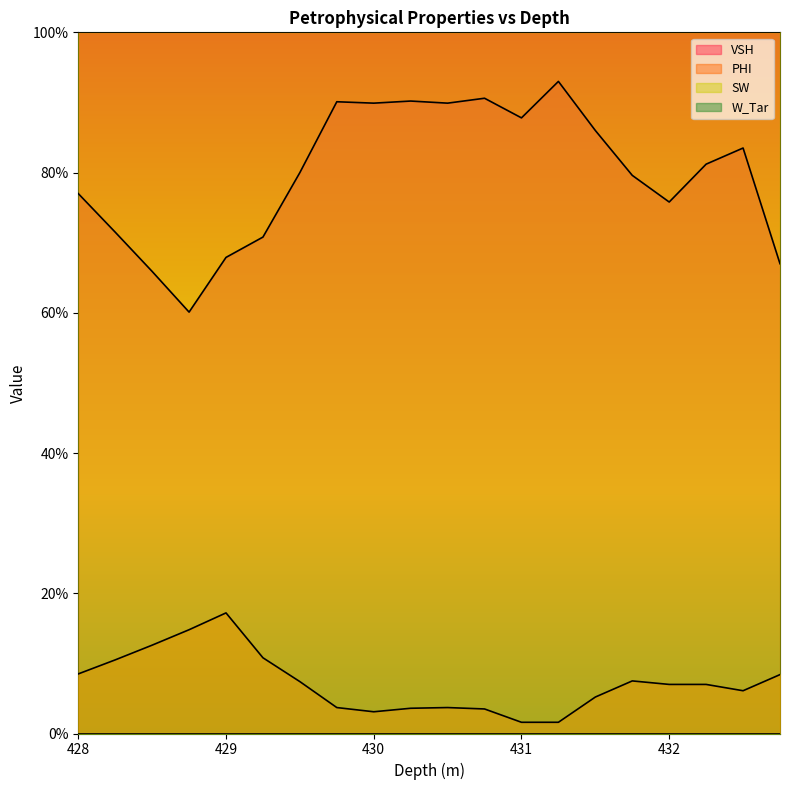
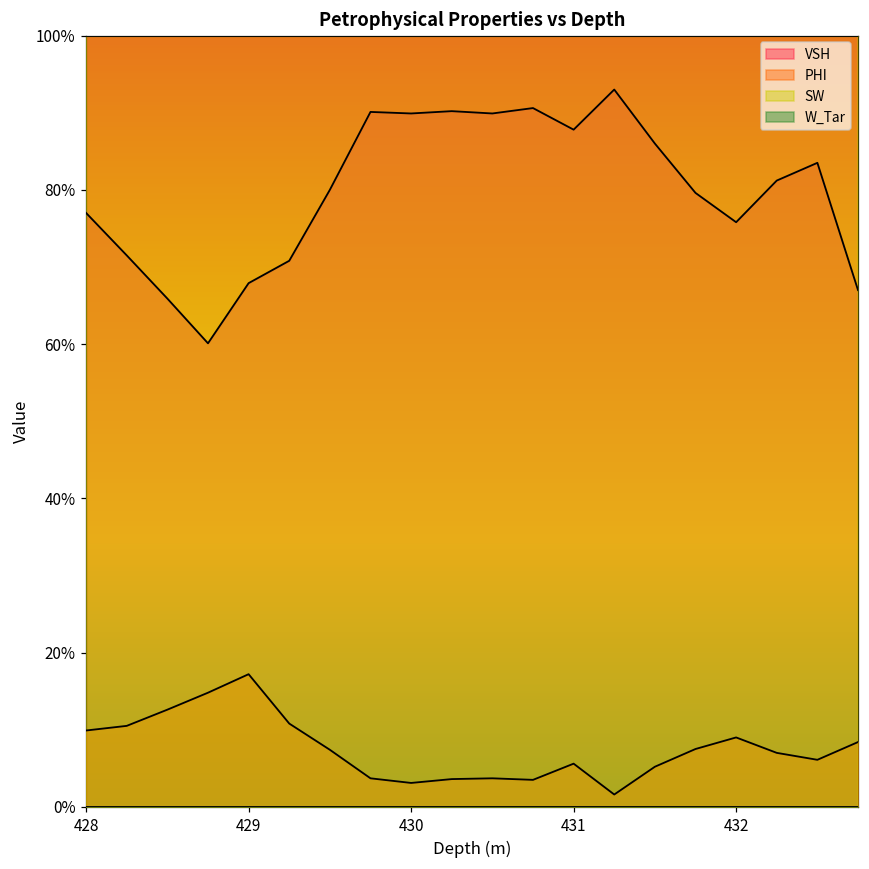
  {
    "VSH": {
      "428": "77%",
      "429": "68%",
      "430": "90%",
      "431": "88%",
      "432": "76%"
    },
    "PHI": {
-     "428": "9%",
+     "428": "10%",
      "429": "17%",
      "430": "3%",
-     "431": "2%",
-     "432": "7%"
+     "431": "6%",
+     "432": "9%"
    },
    "SW": {
      "428": "100%",
      "429": "100%",
      "430": "100%",
      "431": "100%",
      "432": "100%"
    },
    "W_Tar": {
      "428": "0%",
      "429": "0%",
      "430": "0%",
      "431": "0%",
      "432": "0%"
    }
  }
